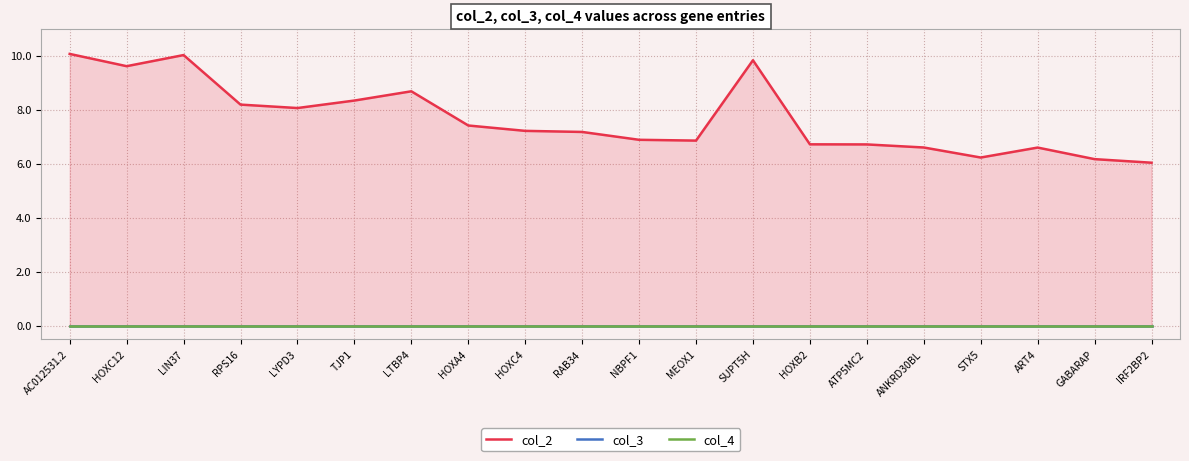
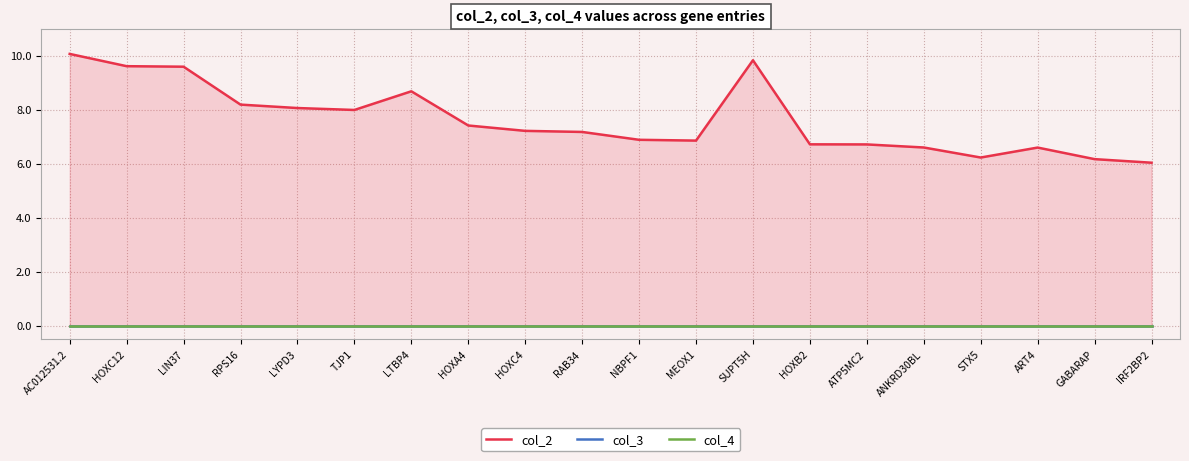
  {
    "col_2": {
      "AC012531.2": 10.1,
      "HOXC12": 9.6,
-     "LIN37": 10.0,
+     "LIN37": 9.6,
      "RPS16": 8.2,
      "LYPD3": 8.1,
-     "TJP1": 8.3,
+     "TJP1": 8.0,
      "LTBP4": 8.7,
      "HOXA4": 7.4,
      "HOXC4": 7.2,
      "RAB34": 7.2,
      "NBPF1": 6.9,
      "MEOX1": 6.9,
      "SUPT5H": 9.8,
      "HOXB2": 6.7,
      "ATP5MC2": 6.7,
      "ANKRD30BL": 6.6,
      "STX5": 6.2,
      "ART4": 6.6,
      "GABARAP": 6.2,
      "IRF2BP2": 6.0
    },
    "col_4": {
      "AC012531.2": 0.0,
      "HOXC12": 0.0,
      "LIN37": 0.0,
      "RPS16": 0.0,
      "LYPD3": 0.0,
      "TJP1": 0.0,
      "LTBP4": 0.0,
      "HOXA4": 0.0,
      "HOXC4": 0.0,
      "RAB34": 0.0,
      "NBPF1": 0.0,
      "MEOX1": 0.0,
      "SUPT5H": 0.0,
      "HOXB2": 0.0,
      "ATP5MC2": 0.0,
      "ANKRD30BL": 0.0,
      "STX5": 0.0,
      "ART4": 0.0,
      "GABARAP": 0.0,
      "IRF2BP2": 0.0
    }
  }
